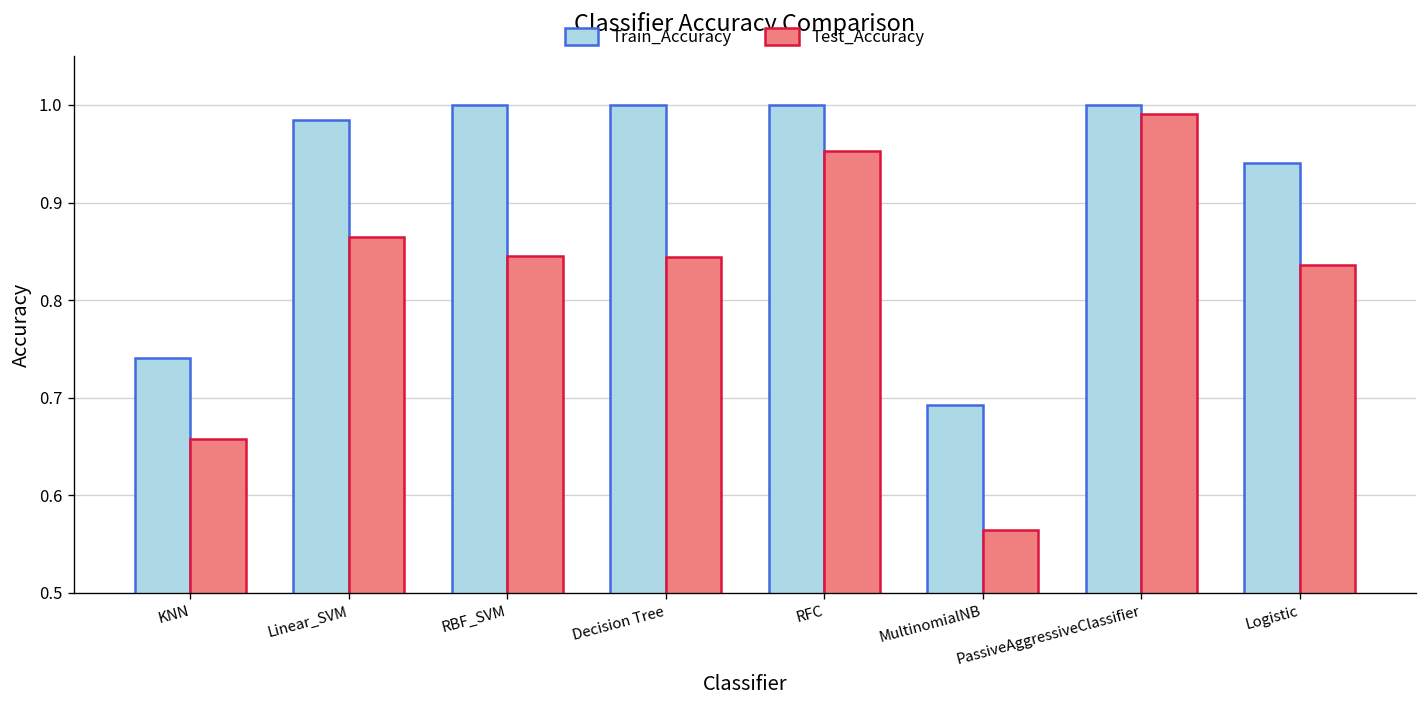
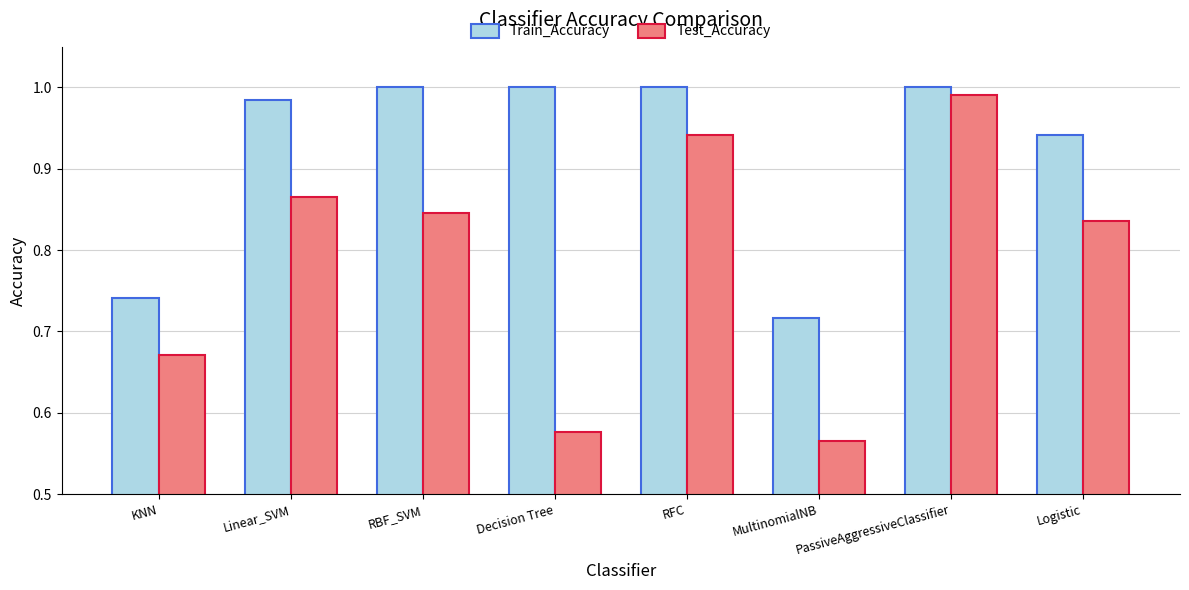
  {
    "Train_Accuracy": {
      "KNN": 0.74,
      "Linear_SVM": 0.98,
      "RBF_SVM": 1.00,
      "Decision Tree": 1.00,
      "RFC": 1.00,
-     "MultinomialNB": 0.69,
+     "MultinomialNB": 0.72,
      "PassiveAggressiveClassifier": 1.00,
      "Logistic": 0.94
    },
    "Test_Accuracy": {
-     "KNN": 0.66,
+     "KNN": 0.67,
      "Linear_SVM": 0.87,
      "RBF_SVM": 0.85,
-     "Decision Tree": 0.84,
-     "RFC": 0.95,
+     "Decision Tree": 0.58,
+     "RFC": 0.94,
      "MultinomialNB": 0.56,
      "PassiveAggressiveClassifier": 0.99,
      "Logistic": 0.84
    }
  }
